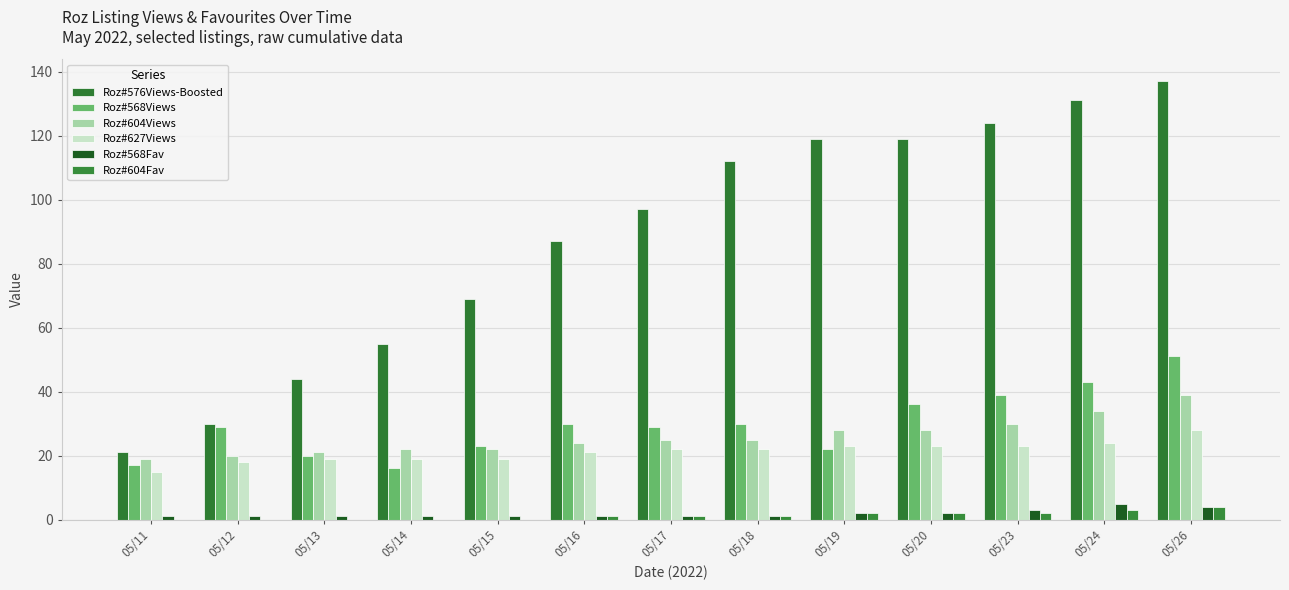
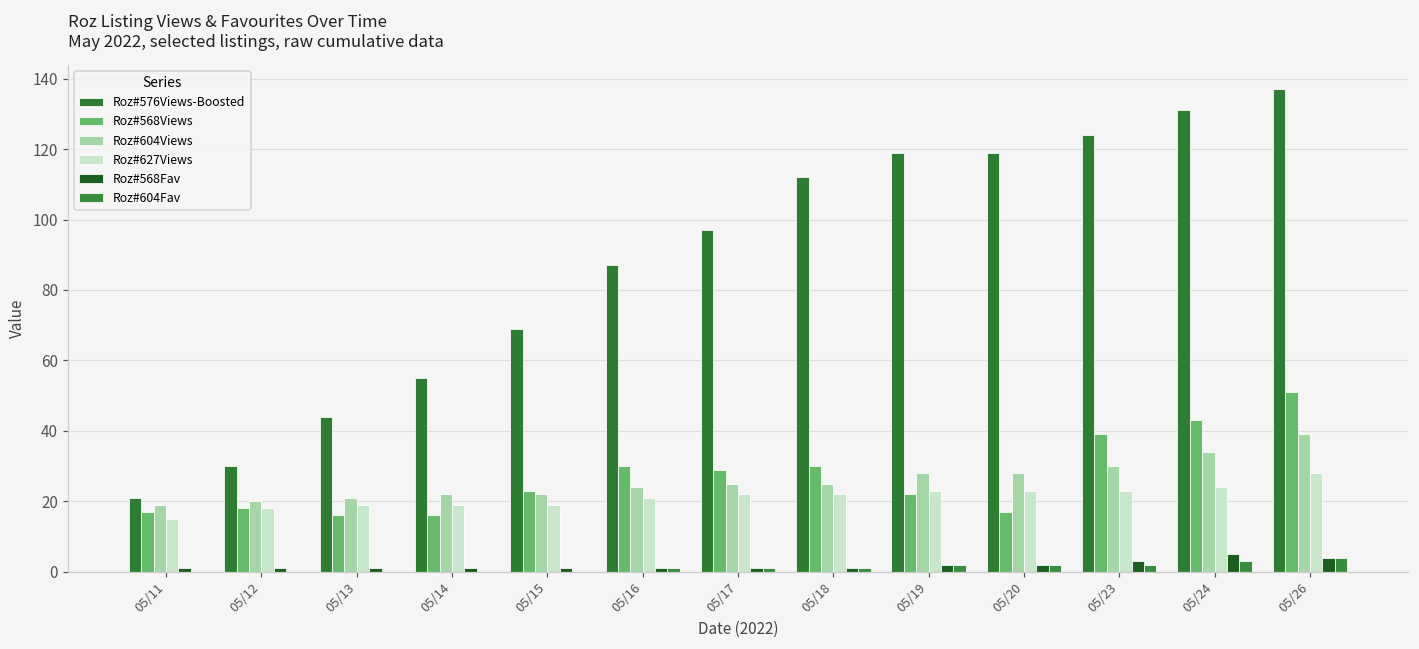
  {
    "Roz#568Views": {
      "05/11": 17,
-     "05/12": 29,
-     "05/13": 20,
+     "05/12": 18,
+     "05/13": 16,
      "05/14": 16,
      "05/15": 23,
      "05/16": 30,
      "05/17": 29,
      "05/18": 30,
      "05/19": 22,
-     "05/20": 36,
+     "05/20": 17,
      "05/23": 39,
      "05/24": 43,
      "05/26": 51
    }
  }
